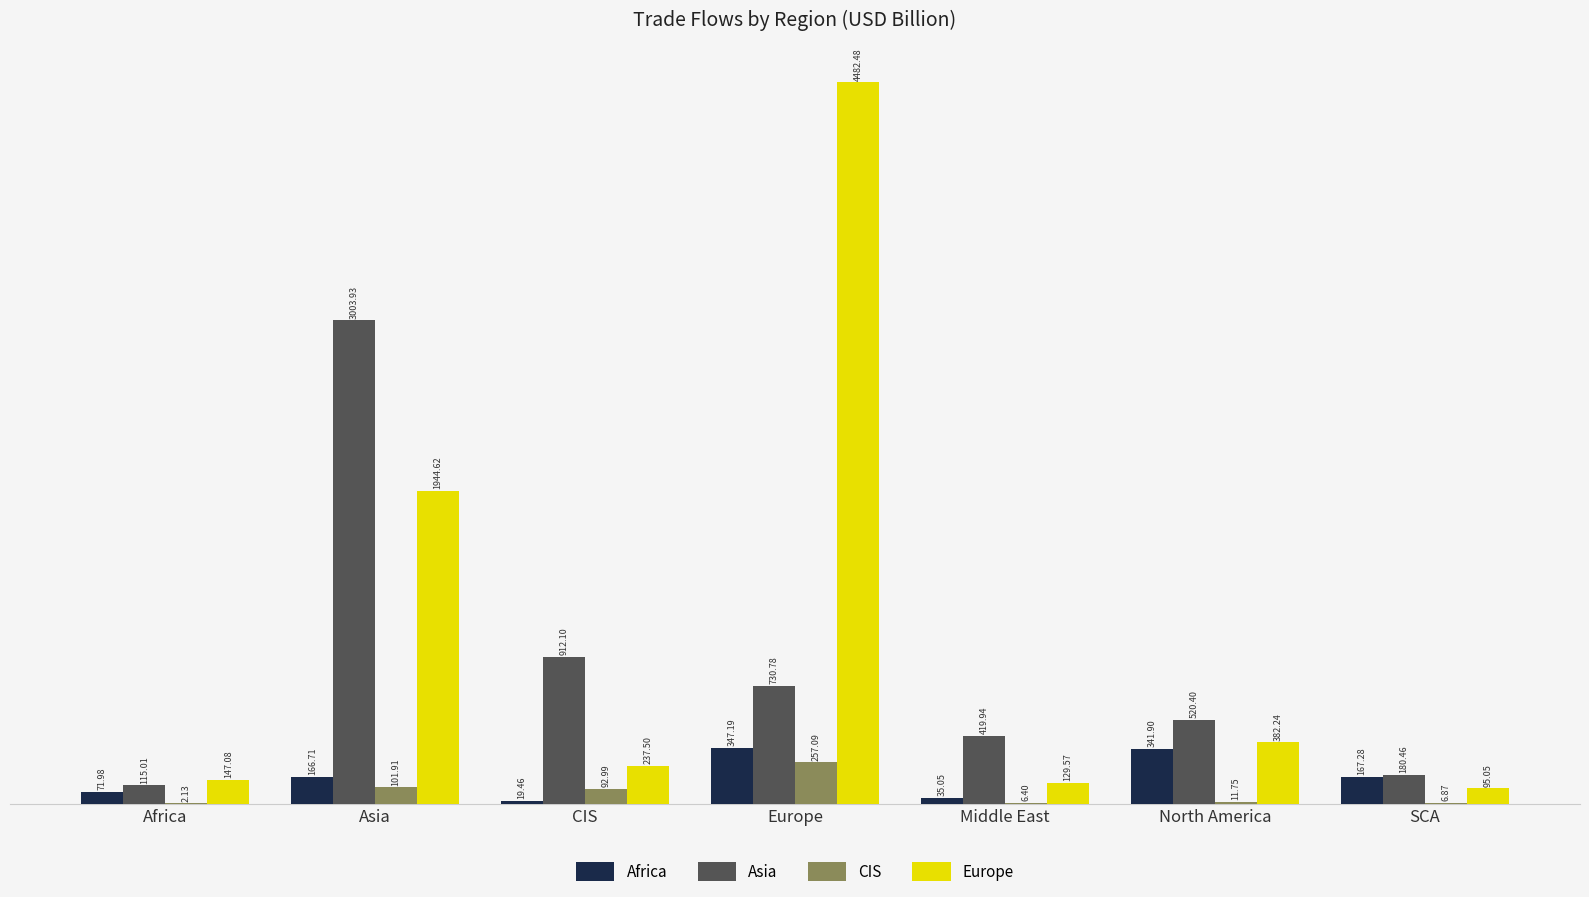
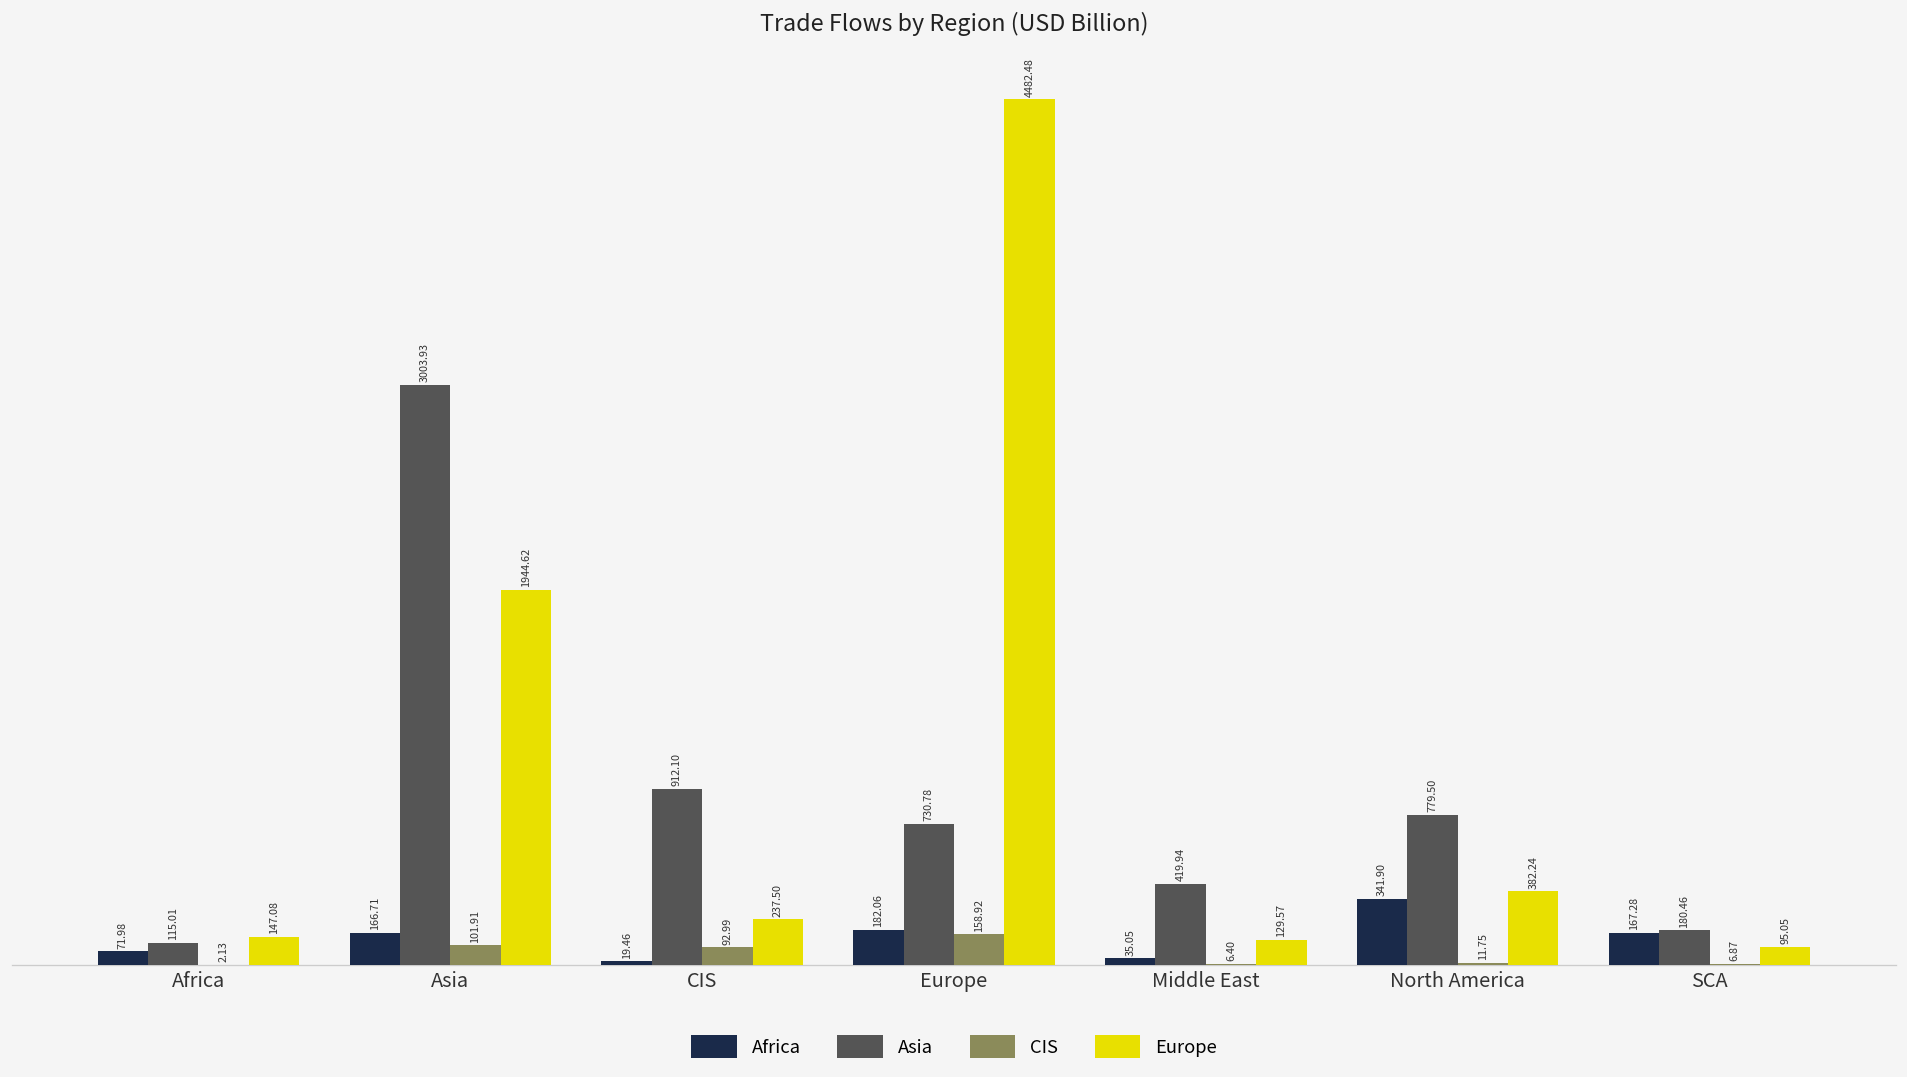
  {
    "Africa": {
      "Africa": 71.98,
      "Asia": 166.71,
      "CIS": 19.46,
-     "Europe": 347.19,
+     "Europe": 182.06,
      "Middle East": 35.05,
      "North America": 341.90,
      "SCA": 167.28
    },
    "Asia": {
      "Africa": 115.01,
      "Asia": 3003.93,
      "CIS": 912.10,
      "Europe": 730.78,
      "Middle East": 419.94,
-     "North America": 520.40,
+     "North America": 779.50,
      "SCA": 180.46
    },
    "CIS": {
      "Africa": 2.13,
      "Asia": 101.91,
      "CIS": 92.99,
-     "Europe": 257.09,
+     "Europe": 158.92,
      "Middle East": 6.40,
      "North America": 11.75,
      "SCA": 6.87
    },
    "Europe": {
      "Africa": 147.08,
      "Asia": 1944.62,
      "CIS": 237.50,
      "Europe": 4482.48,
      "Middle East": 129.57,
      "North America": 382.24,
      "SCA": 95.05
    }
  }
